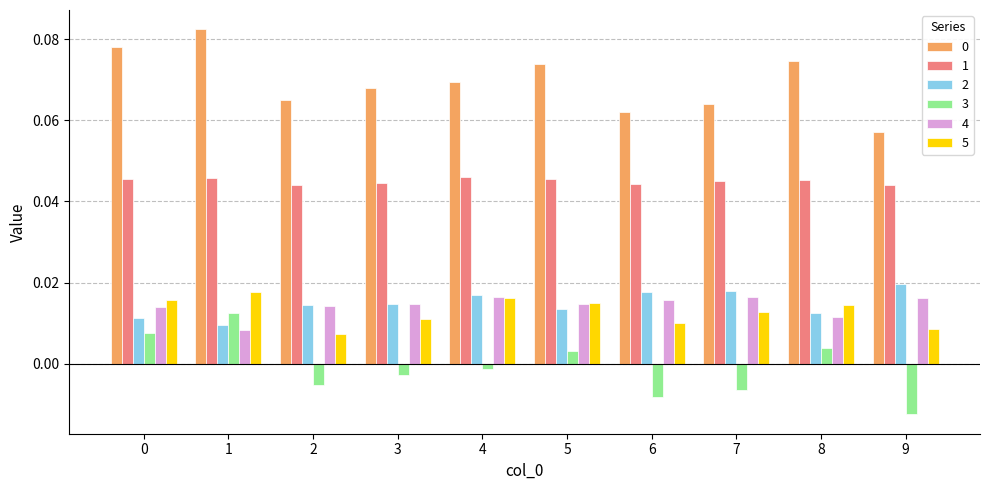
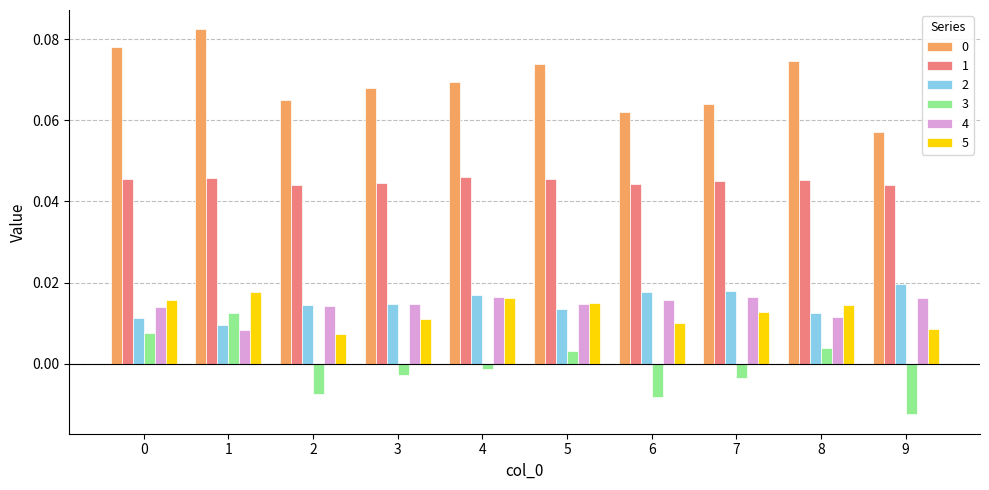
  {
    "2": {
      "0": 0.011,
      "1": 0.010,
      "2": 0.014,
      "3": 0.015,
      "4": 0.017,
      "5": 0.013,
      "6": 0.018,
      "7": 0.018,
      "8": 0.013,
      "9": 0.020
    },
    "3": {
      "0": 0.007,
      "1": 0.012,
-     "2": -0.005,
+     "2": -0.007,
      "3": -0.003,
      "4": -0.001,
      "5": 0.003,
      "6": -0.008,
-     "7": -0.006,
+     "7": -0.004,
      "8": 0.004,
      "9": -0.012
    },
    "4": {
      "0": 0.014,
      "1": 0.008,
      "2": 0.014,
      "3": 0.015,
      "4": 0.016,
      "5": 0.015,
      "6": 0.016,
      "7": 0.016,
      "8": 0.011,
      "9": 0.016
    },
    "5": {
      "0": 0.016,
      "1": 0.018,
      "2": 0.007,
      "3": 0.011,
      "4": 0.016,
      "5": 0.015,
      "6": 0.010,
      "7": 0.013,
      "8": 0.014,
      "9": 0.009
    }
  }
